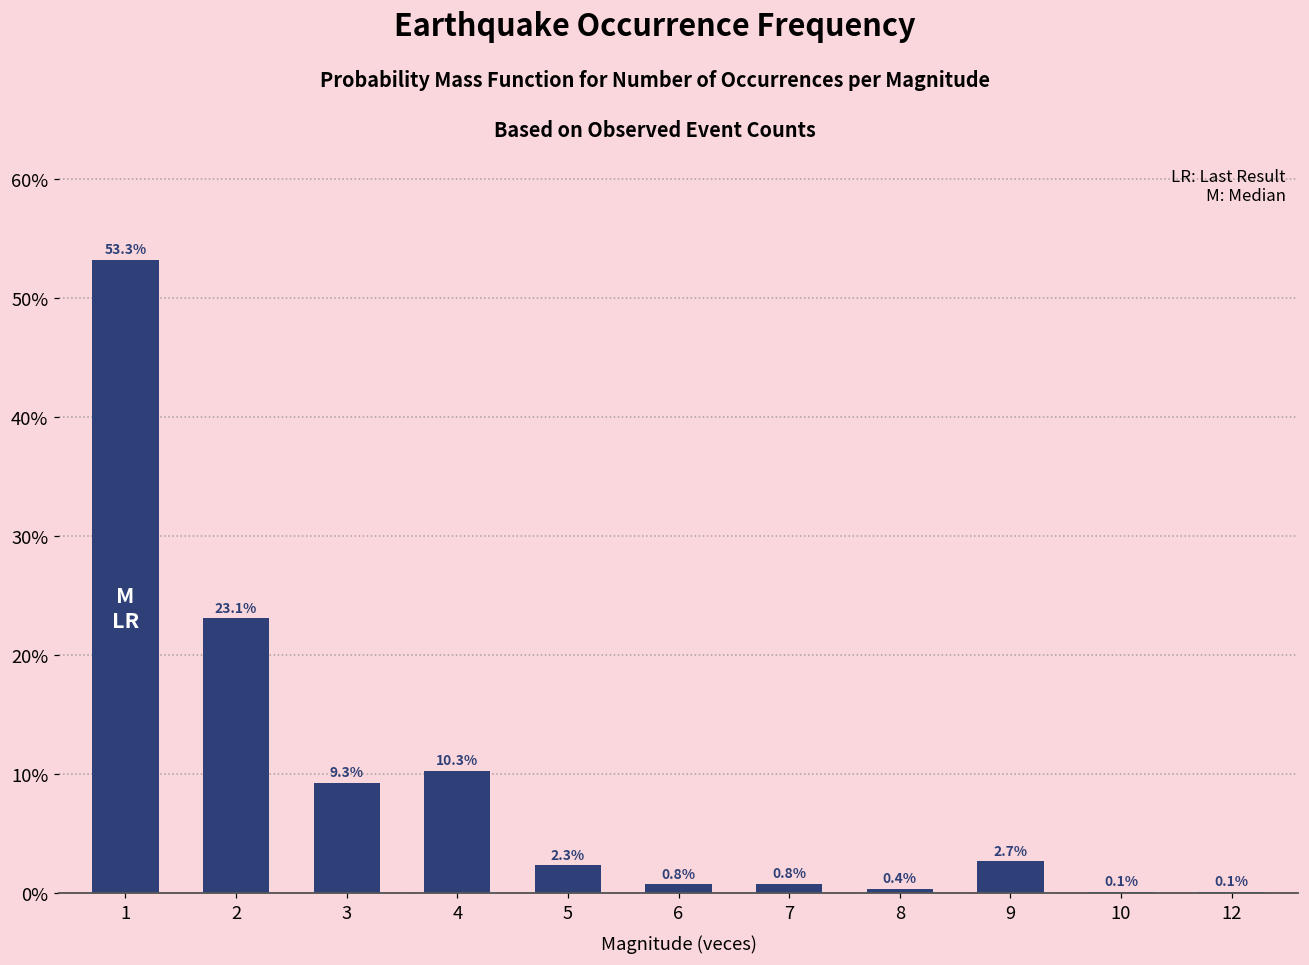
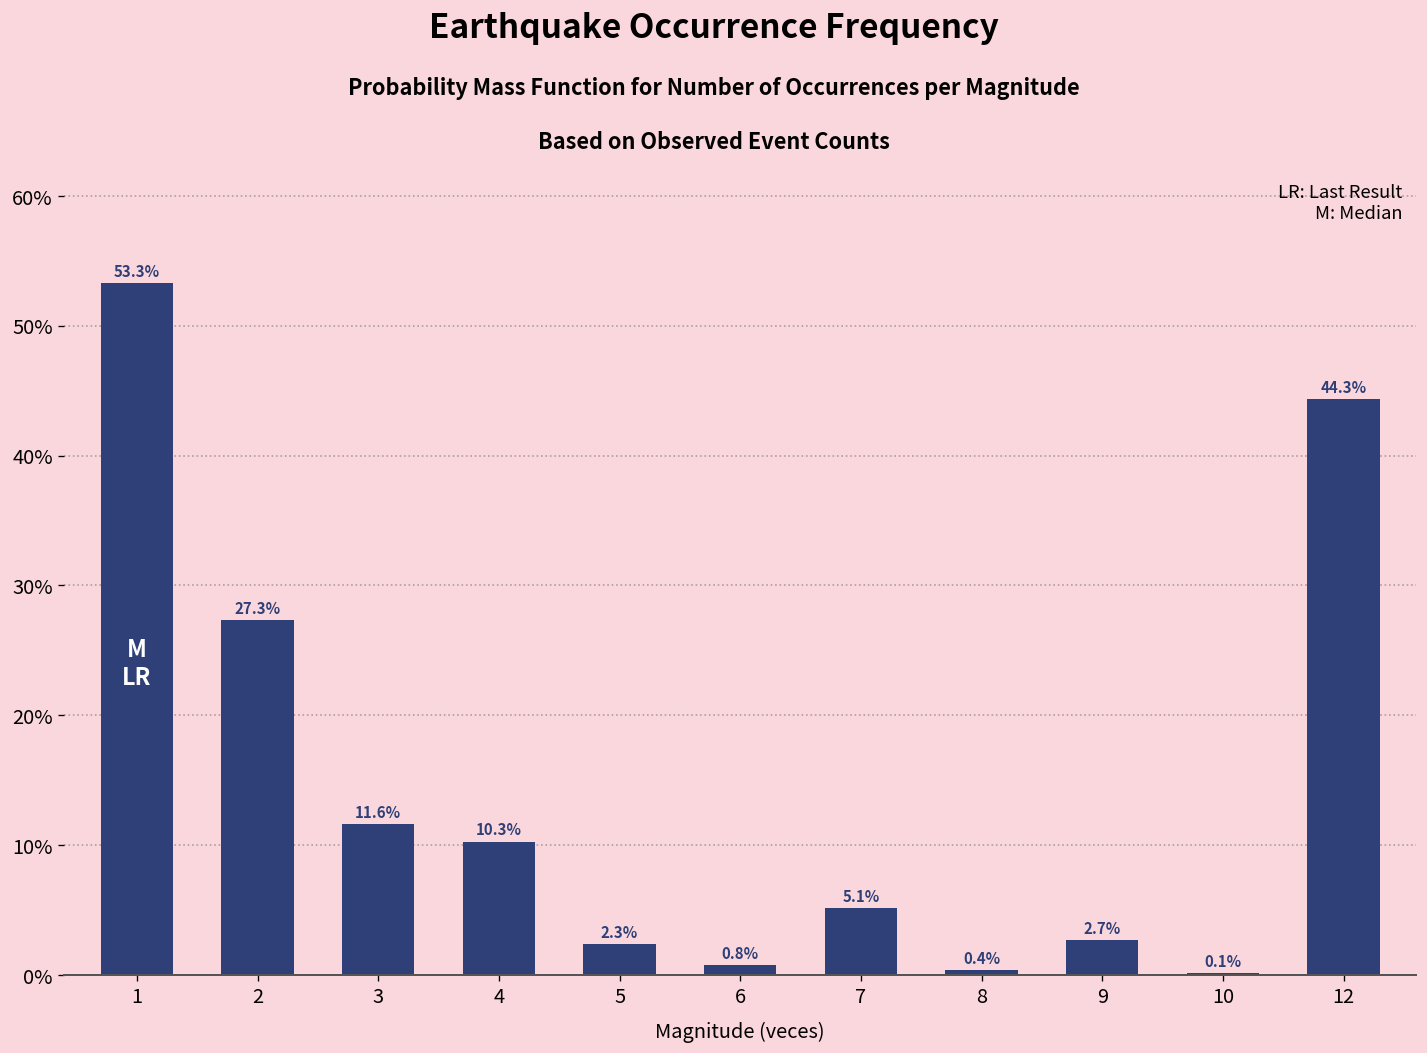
  {
    "1": "53.3%",
-   "2": "23.1%",
-   "3": "9.3%",
+   "2": "27.3%",
+   "3": "11.6%",
    "4": "10.3%",
    "5": "2.3%",
    "6": "0.8%",
-   "7": "0.8%",
+   "7": "5.1%",
    "8": "0.4%",
    "9": "2.7%",
    "10": "0.1%",
-   "12": "0.1%"
+   "12": "44.3%"
  }
